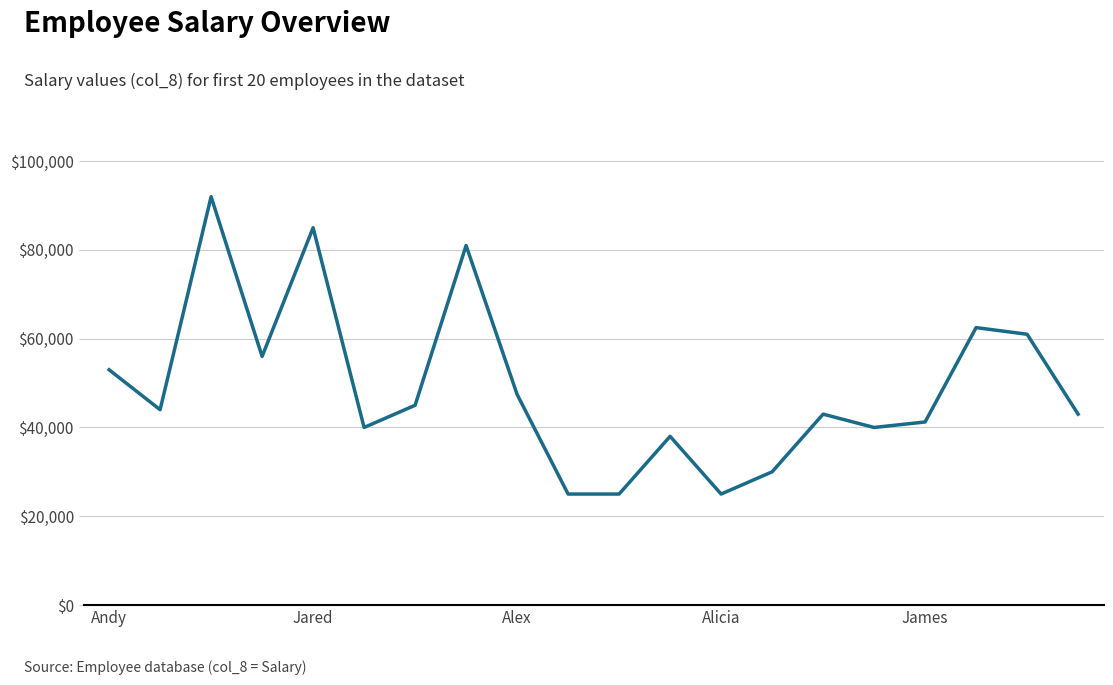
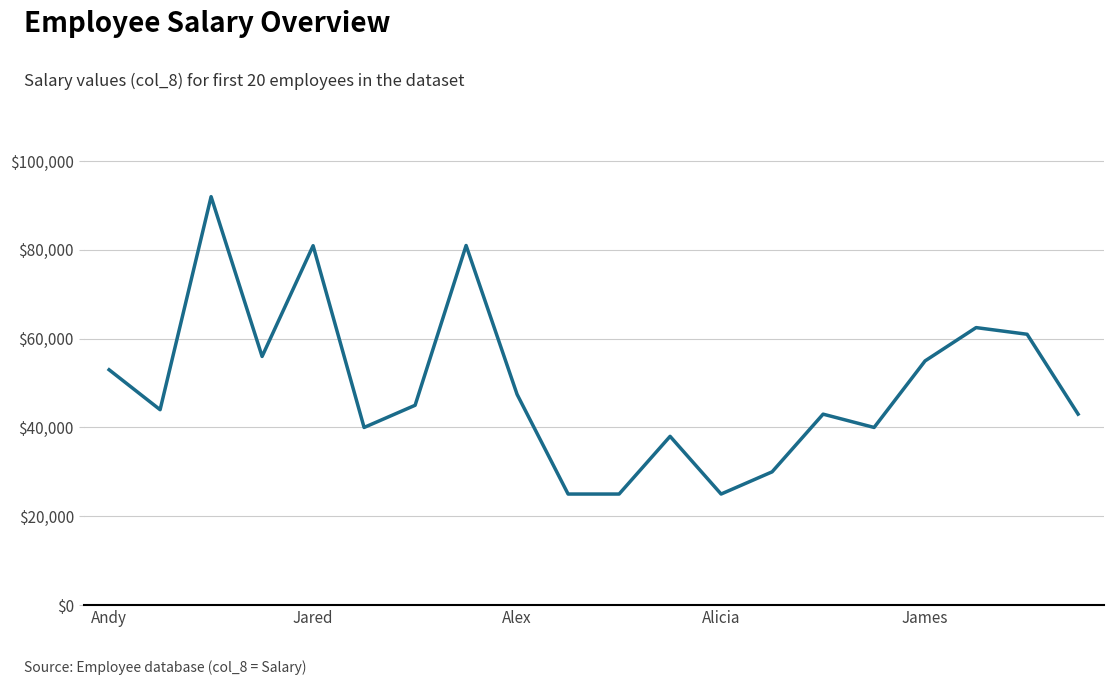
  {
    "Andy": "$53,000",
-   "Jared": "$85,000",
+   "Jared": "$81,000",
    "Alex": "$47,000",
    "Alicia": "$25,000",
-   "James": "$41,000"
+   "James": "$55,000"
  }
